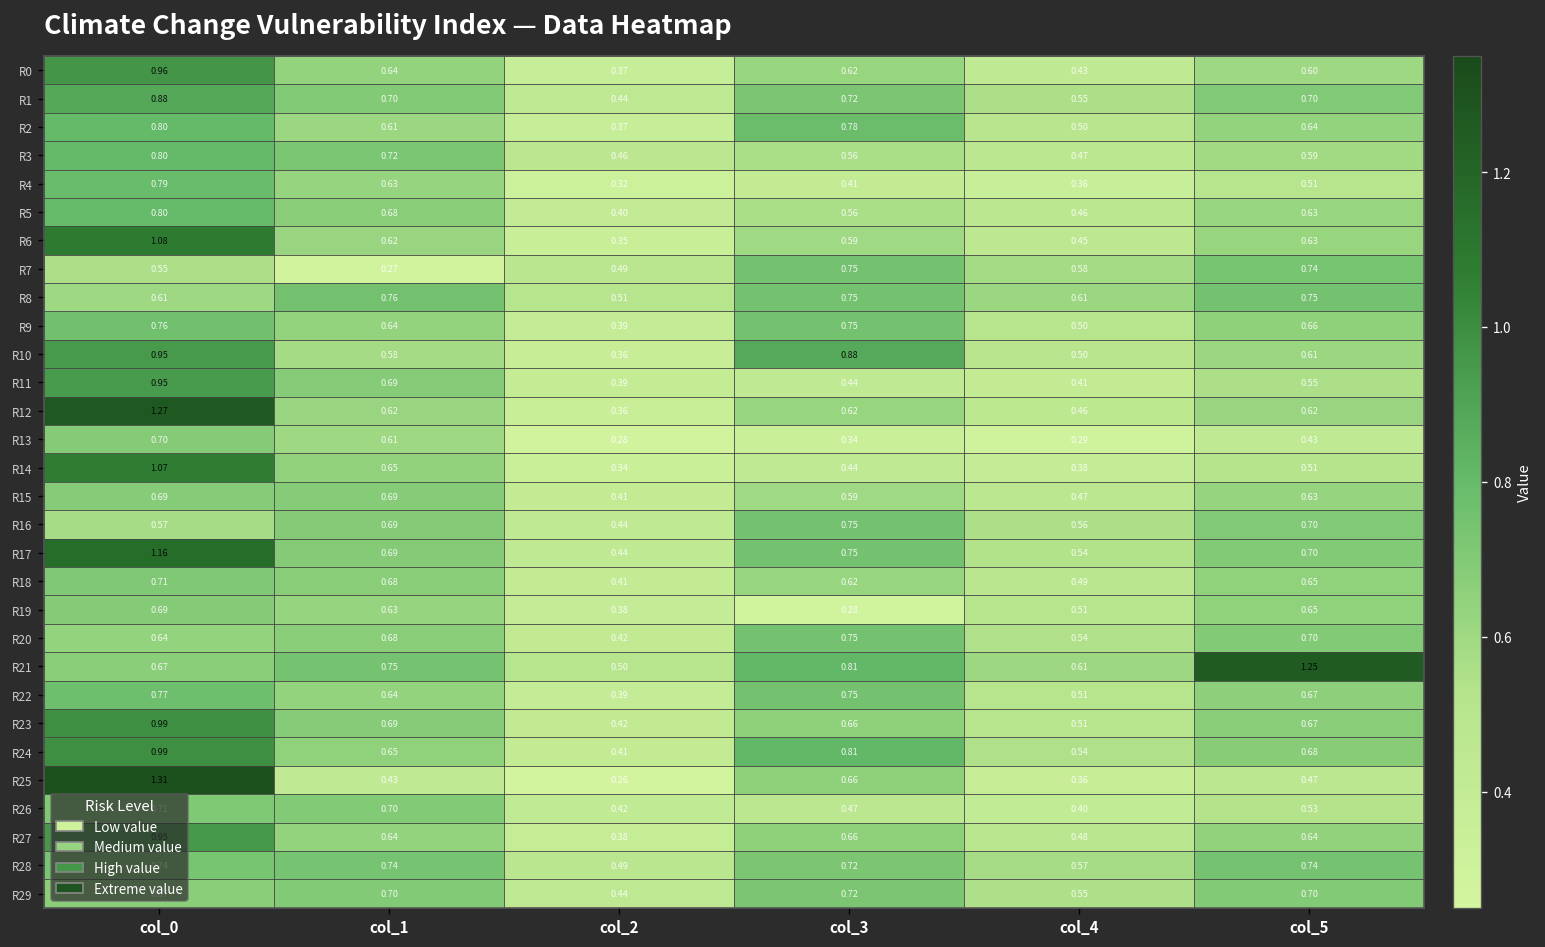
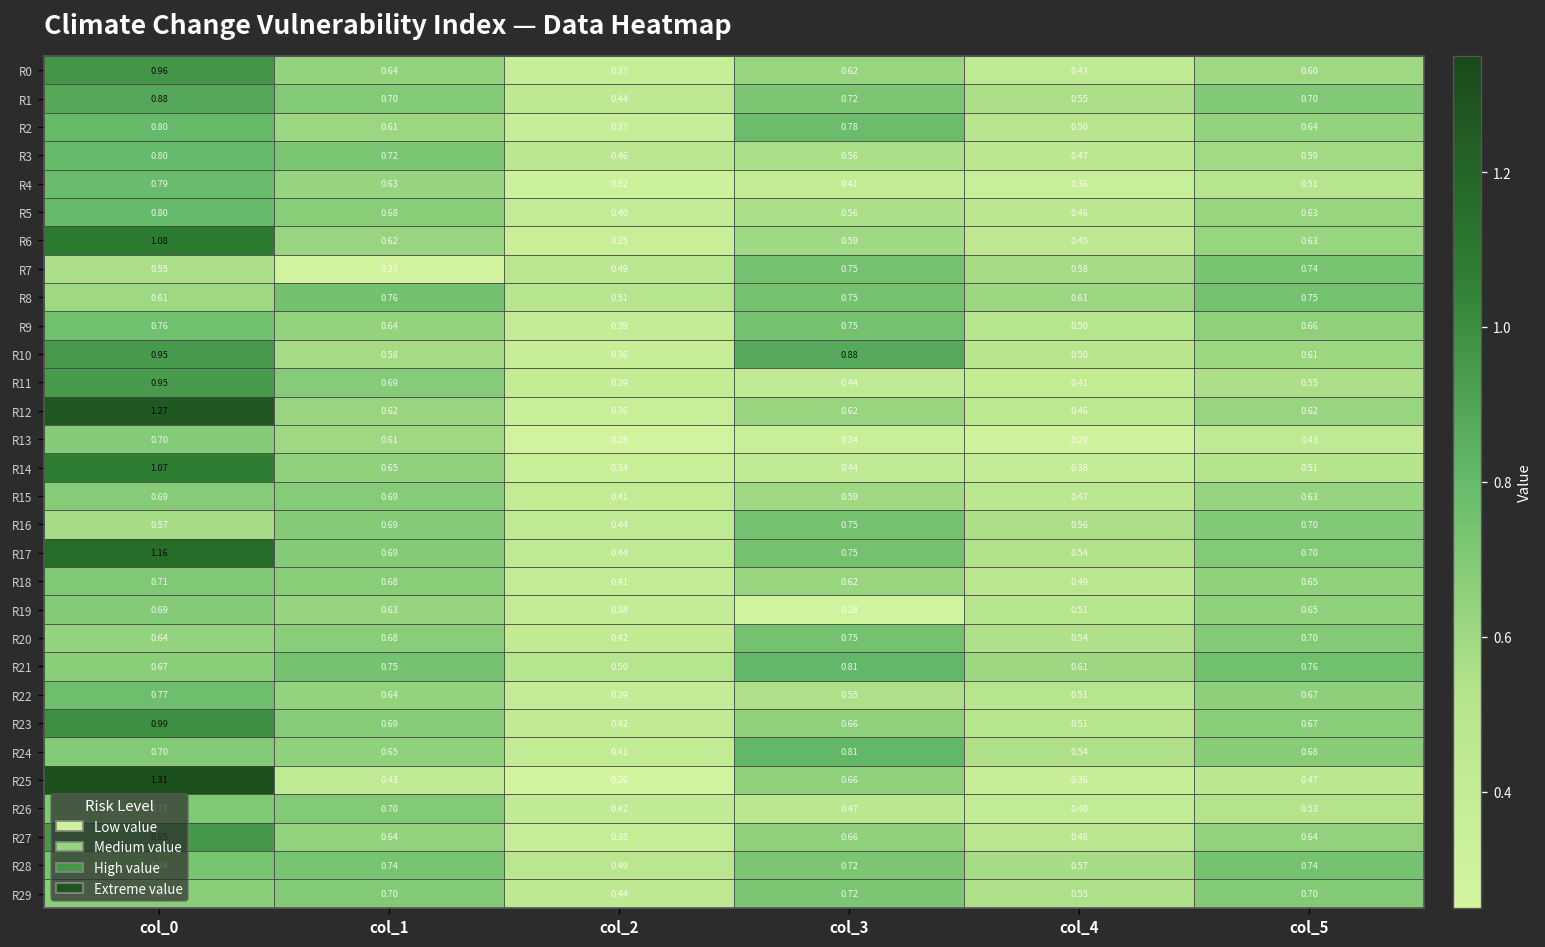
  {
    "R0": {
      "col_0": 0.96,
      "col_1": 0.64,
      "col_2": 0.37,
      "col_3": 0.62,
      "col_4": 0.43,
      "col_5": 0.60
    },
    "R1": {
      "col_0": 0.88,
      "col_1": 0.70,
      "col_2": 0.44,
      "col_3": 0.72,
      "col_4": 0.55,
      "col_5": 0.70
    },
    "R2": {
      "col_0": 0.80,
      "col_1": 0.61,
      "col_2": 0.37,
      "col_3": 0.78,
      "col_4": 0.50,
      "col_5": 0.64
    },
    "R3": {
      "col_0": 0.80,
      "col_1": 0.72,
      "col_2": 0.46,
      "col_3": 0.56,
      "col_4": 0.47,
      "col_5": 0.59
    },
    "R4": {
      "col_0": 0.79,
      "col_1": 0.63,
      "col_2": 0.32,
      "col_3": 0.41,
      "col_4": 0.36,
      "col_5": 0.51
    },
    "R5": {
      "col_0": 0.80,
      "col_1": 0.68,
      "col_2": 0.40,
      "col_3": 0.56,
      "col_4": 0.46,
      "col_5": 0.63
    },
    "R6": {
      "col_0": 1.08,
      "col_1": 0.62,
      "col_2": 0.35,
      "col_3": 0.59,
      "col_4": 0.45,
      "col_5": 0.63
    },
    "R7": {
      "col_0": 0.55,
      "col_1": 0.27,
      "col_2": 0.49,
      "col_3": 0.75,
      "col_4": 0.58,
      "col_5": 0.74
    },
    "R8": {
      "col_0": 0.61,
      "col_1": 0.76,
      "col_2": 0.51,
      "col_3": 0.75,
      "col_4": 0.61,
      "col_5": 0.75
    },
    "R9": {
      "col_0": 0.76,
      "col_1": 0.64,
      "col_2": 0.39,
      "col_3": 0.75,
      "col_4": 0.50,
      "col_5": 0.66
    },
    "R10": {
      "col_0": 0.95,
      "col_1": 0.58,
      "col_2": 0.36,
      "col_3": 0.88,
      "col_4": 0.50,
      "col_5": 0.61
    },
    "R11": {
      "col_0": 0.95,
      "col_1": 0.69,
      "col_2": 0.39,
      "col_3": 0.44,
      "col_4": 0.41,
      "col_5": 0.55
    },
    "R12": {
      "col_0": 1.27,
      "col_1": 0.62,
      "col_2": 0.36,
      "col_3": 0.62,
      "col_4": 0.46,
      "col_5": 0.62
    },
    "R13": {
      "col_0": 0.70,
      "col_1": 0.61,
      "col_2": 0.28,
      "col_3": 0.34,
      "col_4": 0.29,
      "col_5": 0.43
    },
    "R14": {
      "col_0": 1.07,
      "col_1": 0.65,
      "col_2": 0.34,
      "col_3": 0.44,
      "col_4": 0.38,
      "col_5": 0.51
    },
    "R15": {
      "col_0": 0.69,
      "col_1": 0.69,
      "col_2": 0.41,
      "col_3": 0.59,
      "col_4": 0.47,
      "col_5": 0.63
    },
    "R16": {
      "col_0": 0.57,
      "col_1": 0.69,
      "col_2": 0.44,
      "col_3": 0.75,
      "col_4": 0.56,
      "col_5": 0.70
    },
    "R17": {
      "col_0": 1.16,
      "col_1": 0.69,
      "col_2": 0.44,
      "col_3": 0.75,
      "col_4": 0.54,
      "col_5": 0.70
    },
    "R18": {
      "col_0": 0.71,
      "col_1": 0.68,
      "col_2": 0.41,
      "col_3": 0.62,
      "col_4": 0.49,
      "col_5": 0.65
    },
    "R19": {
      "col_0": 0.69,
      "col_1": 0.63,
      "col_2": 0.38,
      "col_3": 0.28,
      "col_4": 0.51,
      "col_5": 0.65
    },
    "R20": {
      "col_0": 0.64,
      "col_1": 0.68,
      "col_2": 0.42,
      "col_3": 0.75,
      "col_4": 0.54,
      "col_5": 0.70
    },
    "R21": {
      "col_0": 0.67,
      "col_1": 0.75,
      "col_2": 0.50,
      "col_3": 0.81,
      "col_4": 0.61,
-     "col_5": 1.25
+     "col_5": 0.76
    },
    "R22": {
      "col_0": 0.77,
      "col_1": 0.64,
      "col_2": 0.39,
-     "col_3": 0.75,
+     "col_3": 0.55,
      "col_4": 0.51,
      "col_5": 0.67
    },
    "R23": {
      "col_0": 0.99,
      "col_1": 0.69,
      "col_2": 0.42,
      "col_3": 0.66,
      "col_4": 0.51,
      "col_5": 0.67
    },
    "R24": {
-     "col_0": 0.99,
+     "col_0": 0.70,
      "col_1": 0.65,
      "col_2": 0.41,
      "col_3": 0.81,
      "col_4": 0.54,
      "col_5": 0.68
    },
    "R25": {
      "col_0": 1.31,
      "col_1": 0.43,
      "col_2": 0.26,
      "col_3": 0.66,
      "col_4": 0.36,
      "col_5": 0.47
    },
    "R26": {
      "col_1": 0.70,
      "col_2": 0.42,
      "col_3": 0.47,
      "col_4": 0.40,
      "col_5": 0.53
    },
    "R27": {
      "col_1": 0.64,
      "col_2": 0.38,
      "col_3": 0.66,
      "col_4": 0.48,
      "col_5": 0.64
    },
    "R28": {
      "col_1": 0.74,
      "col_2": 0.49,
      "col_3": 0.72,
      "col_4": 0.57,
      "col_5": 0.74
    },
    "R29": {
      "col_1": 0.70,
      "col_2": 0.44,
      "col_3": 0.72,
      "col_4": 0.55,
      "col_5": 0.70
    }
  }
